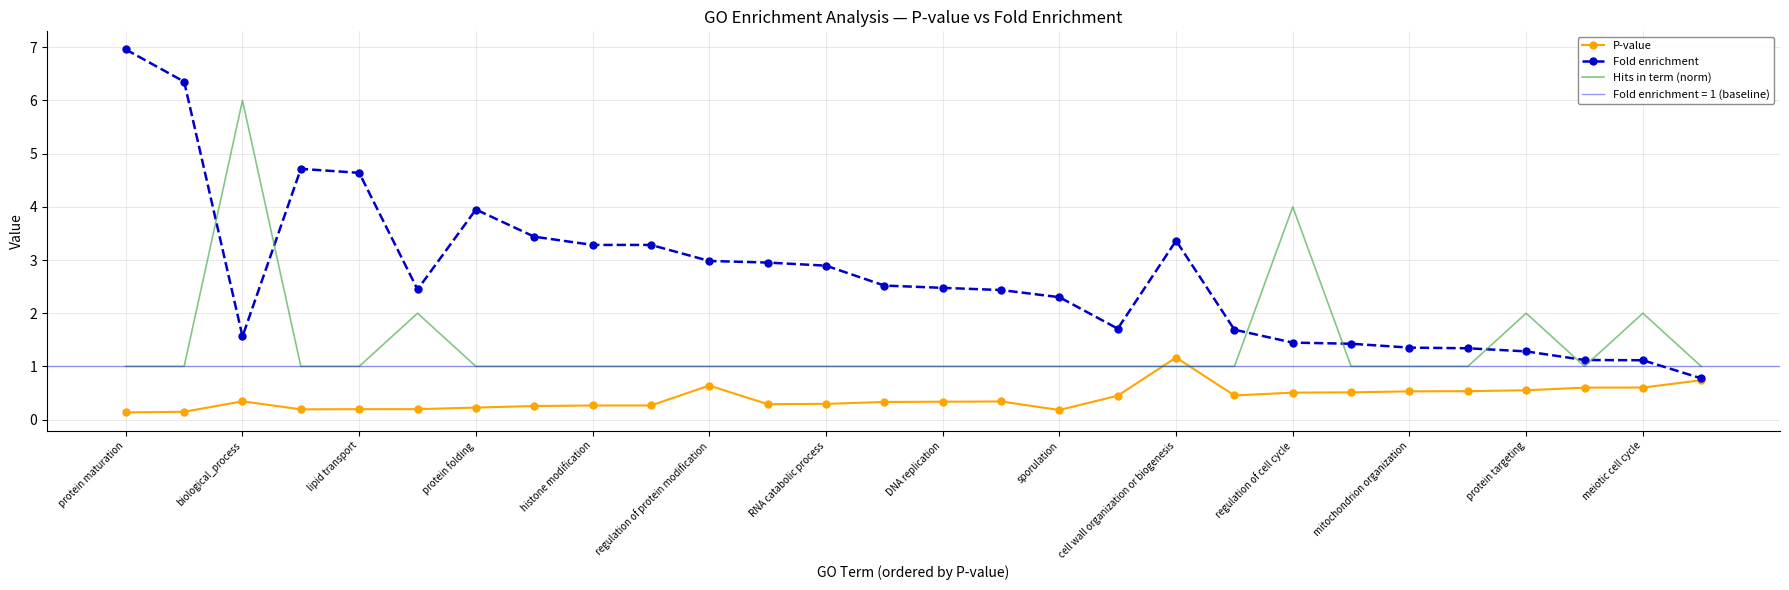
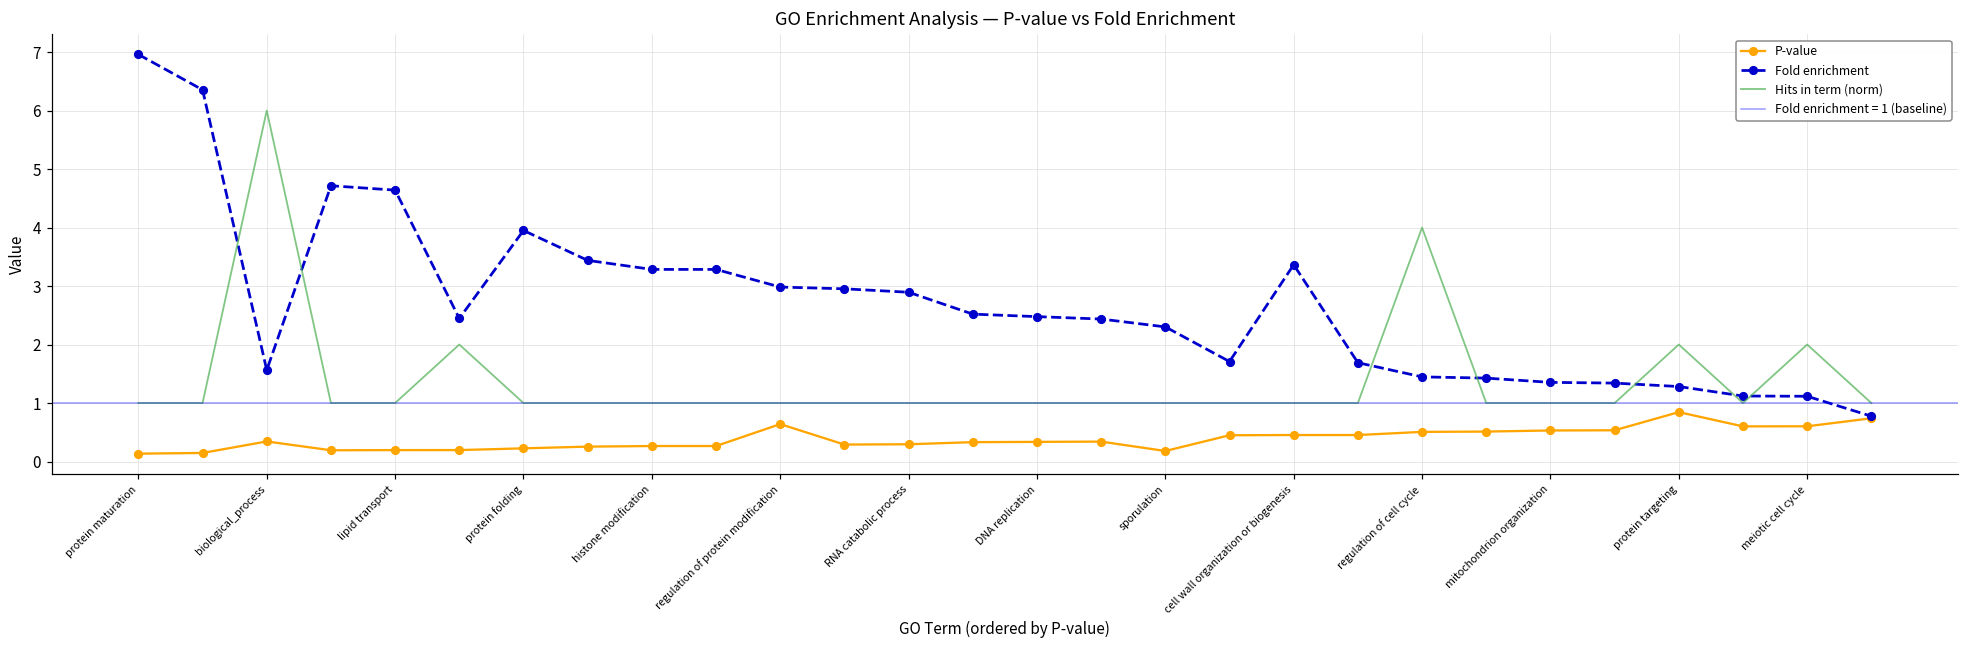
  {
    "P-value": {
      "protein maturation": 0.1,
      "biological_process": 0.3,
      "lipid transport": 0.2,
      "protein folding": 0.2,
      "histone modification": 0.3,
      "regulation of protein modification": 0.6,
      "RNA catabolic process": 0.3,
      "DNA replication": 0.3,
      "sporulation": 0.2,
-     "cell wall organization or biogenesis": 1.2,
+     "cell wall organization or biogenesis": 0.5,
      "regulation of cell cycle": 0.5,
      "mitochondrion organization": 0.5,
-     "protein targeting": 0.6,
+     "protein targeting": 0.8,
      "meiotic cell cycle": 0.6
    },
    "Fold enrichment": {
      "protein maturation": 7.0,
      "biological_process": 1.6,
      "lipid transport": 4.6,
      "protein folding": 3.9,
      "histone modification": 3.3,
      "regulation of protein modification": 3.0,
      "RNA catabolic process": 2.9,
      "DNA replication": 2.5,
      "sporulation": 2.3,
      "cell wall organization or biogenesis": 3.4,
      "regulation of cell cycle": 1.4,
      "mitochondrion organization": 1.4,
      "protein targeting": 1.3,
      "meiotic cell cycle": 1.1
    },
    "Hits in term (norm)": {
      "protein maturation": 1.0,
      "biological_process": 6.0,
      "lipid transport": 1.0,
      "protein folding": 1.0,
      "histone modification": 1.0,
      "regulation of protein modification": 1.0,
      "RNA catabolic process": 1.0,
      "DNA replication": 1.0,
      "sporulation": 1.0,
      "cell wall organization or biogenesis": 1.0,
      "regulation of cell cycle": 4.0,
      "mitochondrion organization": 1.0,
      "protein targeting": 2.0,
      "meiotic cell cycle": 2.0
    }
  }
